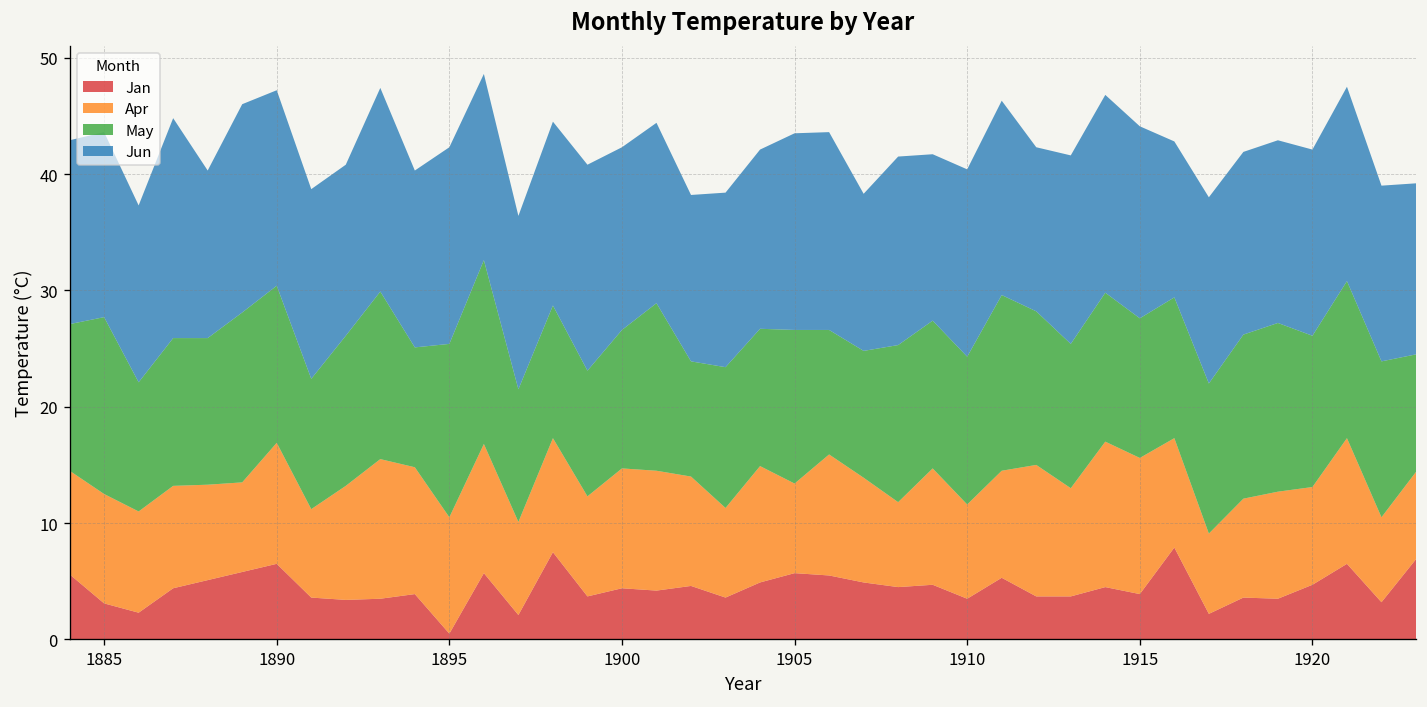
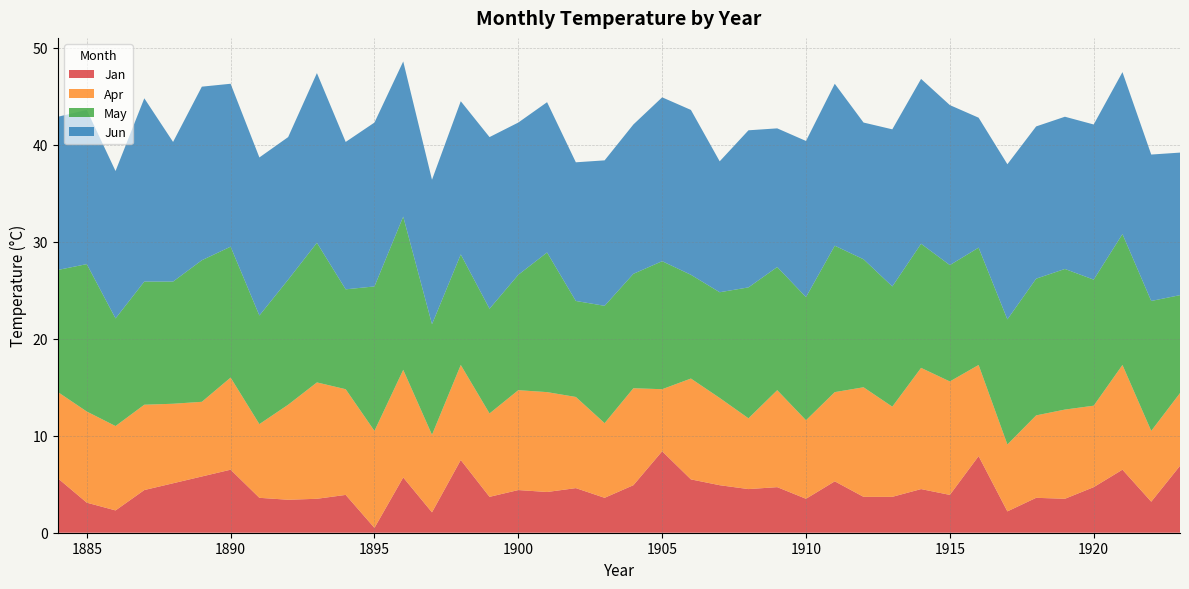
  {
    "Jan": {
      "1885": 3,
      "1890": 7,
      "1895": 1,
      "1900": 4,
-     "1905": 6,
+     "1905": 8,
      "1910": 4,
      "1915": 4,
      "1920": 5
    },
    "Apr": {
      "1885": 9,
-     "1890": 10.4,
+     "1890": 9.5,
      "1895": 10,
      "1900": 10,
-     "1905": 8,
+     "1905": 6,
      "1910": 8,
      "1915": 12,
      "1920": 8
    },
    "May": {
      "1885": 15,
      "1890": 14,
      "1895": 15,
      "1900": 12,
      "1905": 13,
      "1910": 13,
      "1915": 12,
      "1920": 13
    },
    "Jun": {
      "1890": 17,
      "1895": 17,
      "1900": 16,
      "1905": 17,
      "1910": 16,
      "1915": 17,
      "1920": 16
    }
  }
